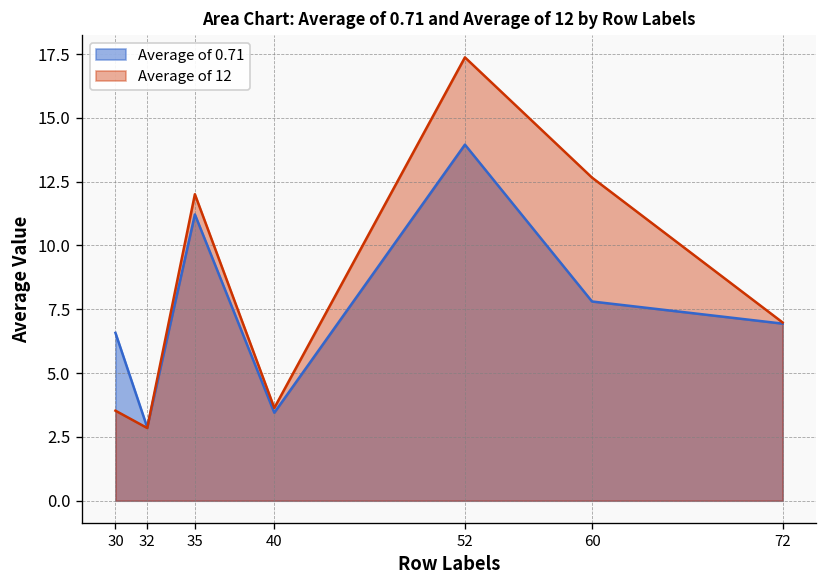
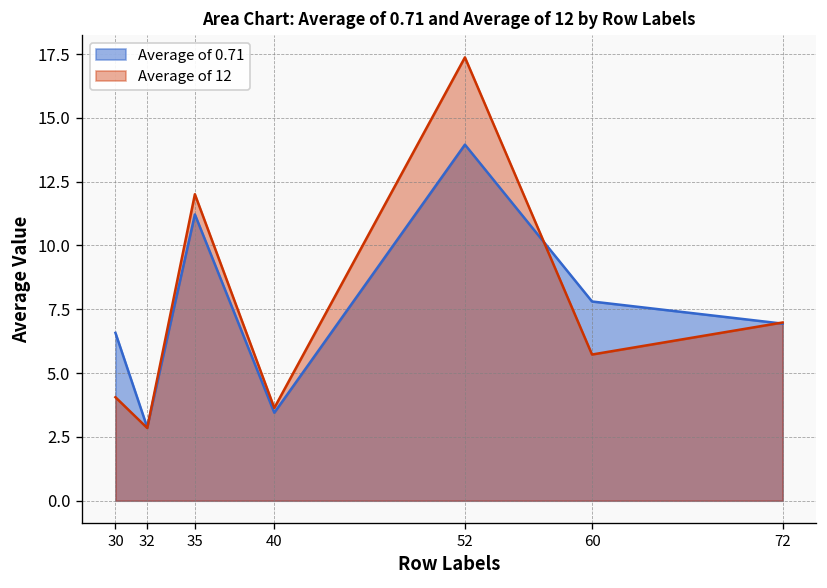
  {
    "Average of 0.71": {
      "30": 6.6,
      "35": 11.2,
      "40": 3.4,
      "52": 14.0,
      "60": 7.8
    },
    "Average of 12": {
-     "30": 3.5,
+     "30": 4.1,
      "35": 12.0,
      "40": 3.6,
      "52": 17.4,
-     "60": 12.7
+     "60": 5.7
    }
  }
